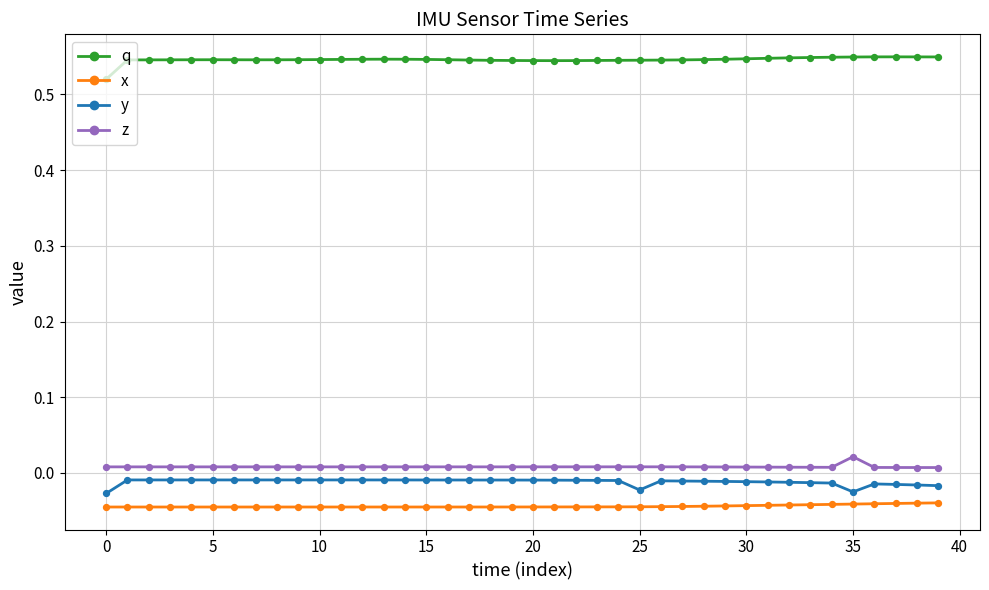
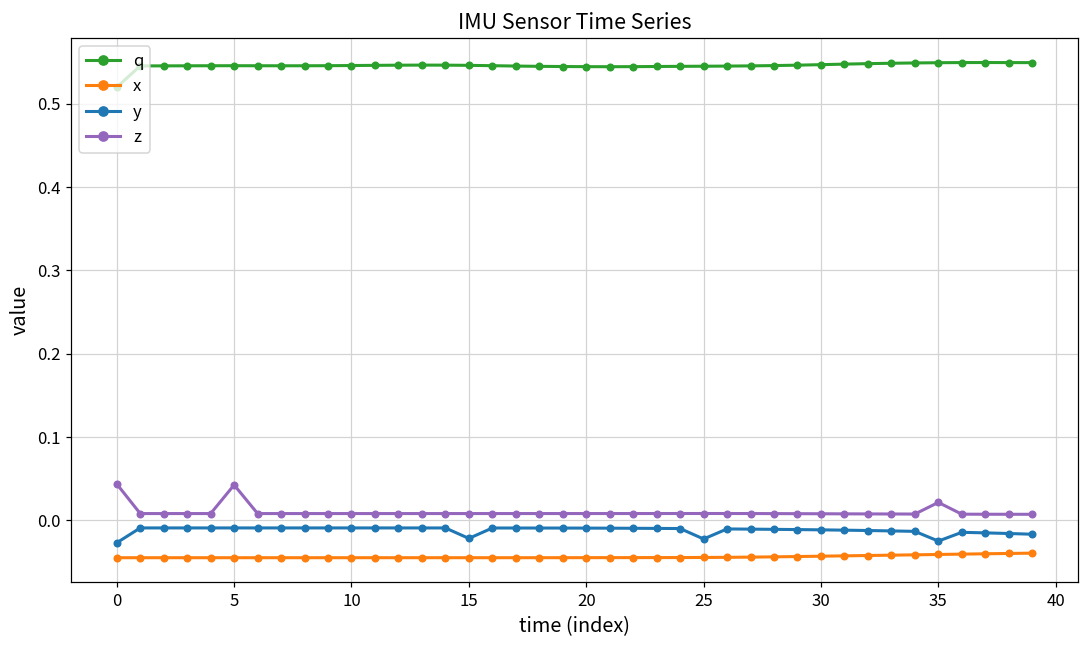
  {
    "q": {
      "5": 0.55,
      "10": 0.55,
      "15": 0.55,
      "20": 0.54,
      "25": 0.55,
      "30": 0.55,
      "35": 0.55
    },
    "x": {
      "0": -0.04,
      "5": -0.04,
      "10": -0.04,
      "15": -0.04,
      "20": -0.04,
      "25": -0.04,
      "30": -0.04,
      "35": -0.04
    },
    "y": {
      "0": -0.03,
      "5": -0.01,
      "10": -0.01,
-     "15": -0.01,
+     "15": -0.02,
      "20": -0.01,
      "25": -0.02,
      "30": -0.01,
      "35": -0.02
    },
    "z": {
-     "0": 0.01,
-     "5": 0.01,
+     "0": 0.04,
+     "5": 0.04,
      "10": 0.01,
      "15": 0.01,
      "20": 0.01,
      "25": 0.01,
      "30": 0.01,
      "35": 0.02
    }
  }
